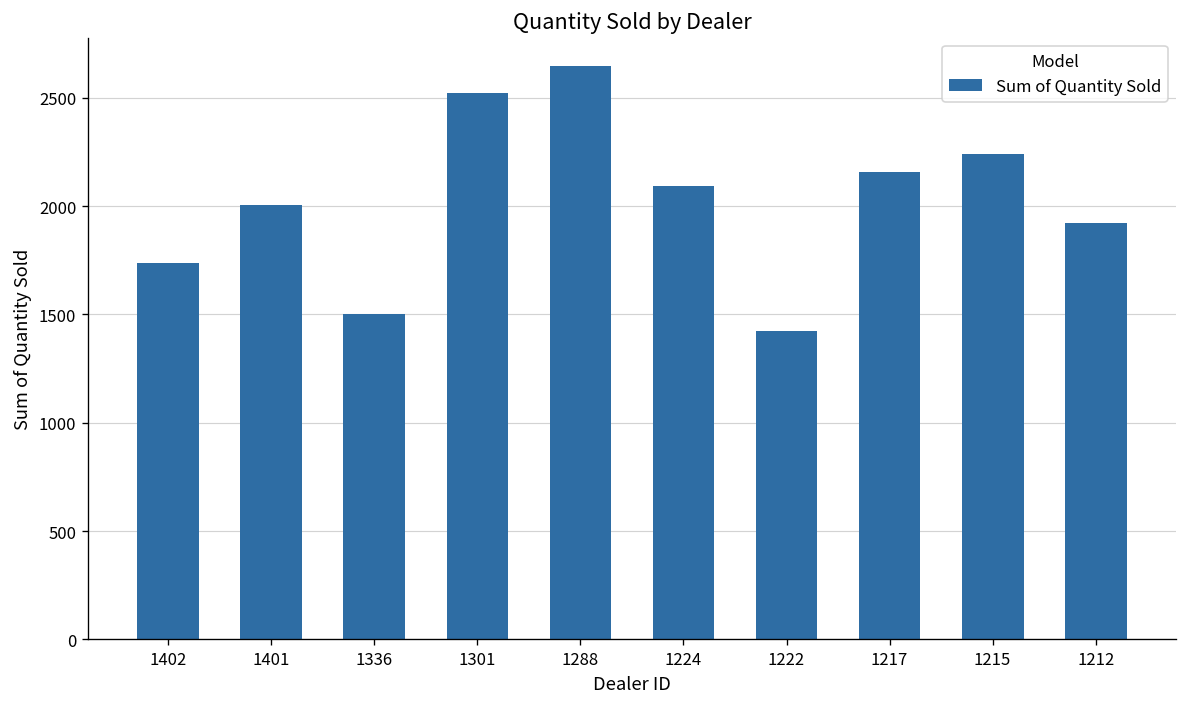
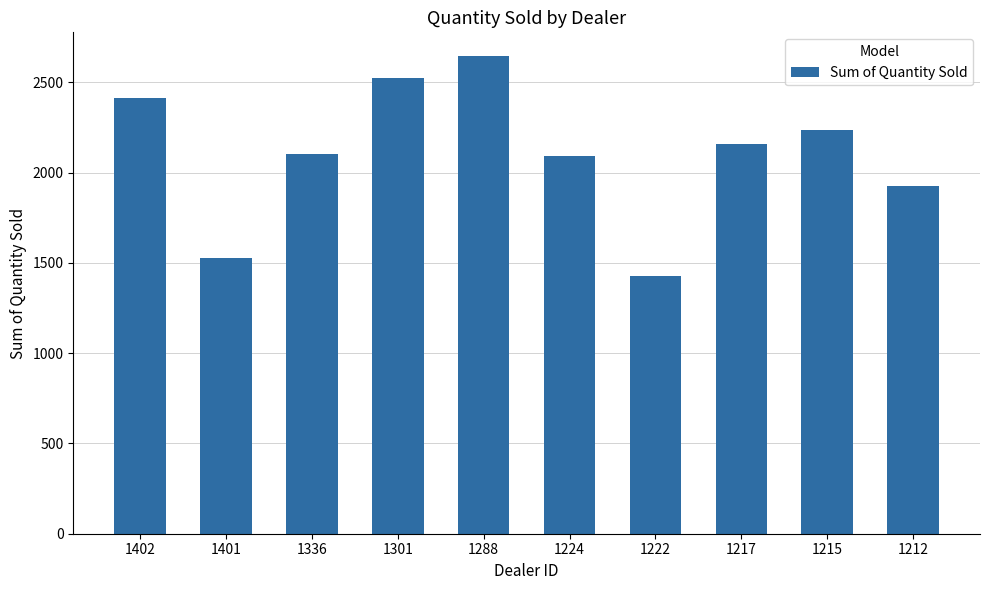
  {
-   "1402": 1740,
-   "1401": 2010,
-   "1336": 1500,
+   "1402": 2410,
+   "1401": 1530,
+   "1336": 2100,
    "1301": 2520,
    "1288": 2640,
    "1224": 2090,
    "1222": 1430,
    "1217": 2160,
    "1215": 2240,
    "1212": 1920
  }
